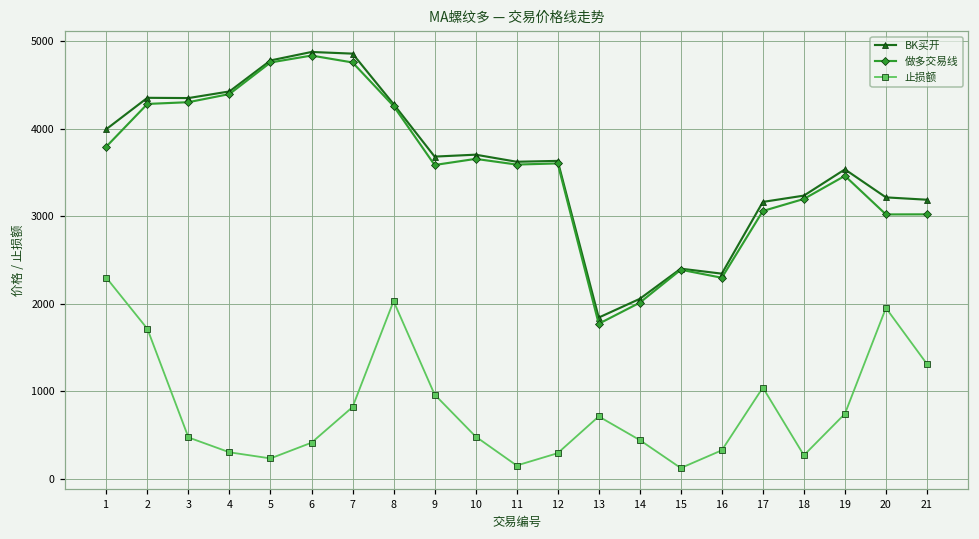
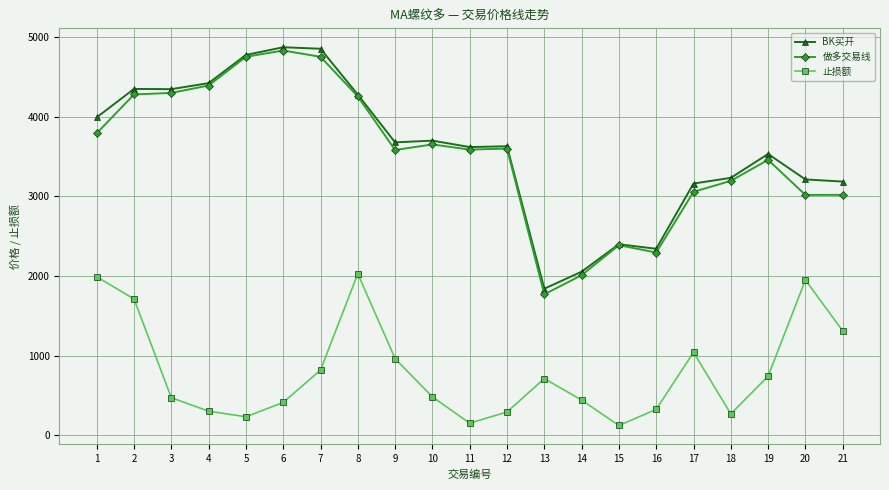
  {
    "止损额": {
-     "1": 2300,
+     "1": 2000,
      "2": 1700,
      "3": 500,
      "4": 300,
      "5": 200,
      "6": 400,
      "7": 800,
      "8": 2000,
      "9": 1000,
      "10": 500,
      "11": 100,
      "12": 300,
      "13": 700,
      "14": 400,
      "15": 100,
      "16": 300,
      "17": 1000,
      "18": 300,
      "19": 700,
      "20": 2000,
      "21": 1300
    }
  }
